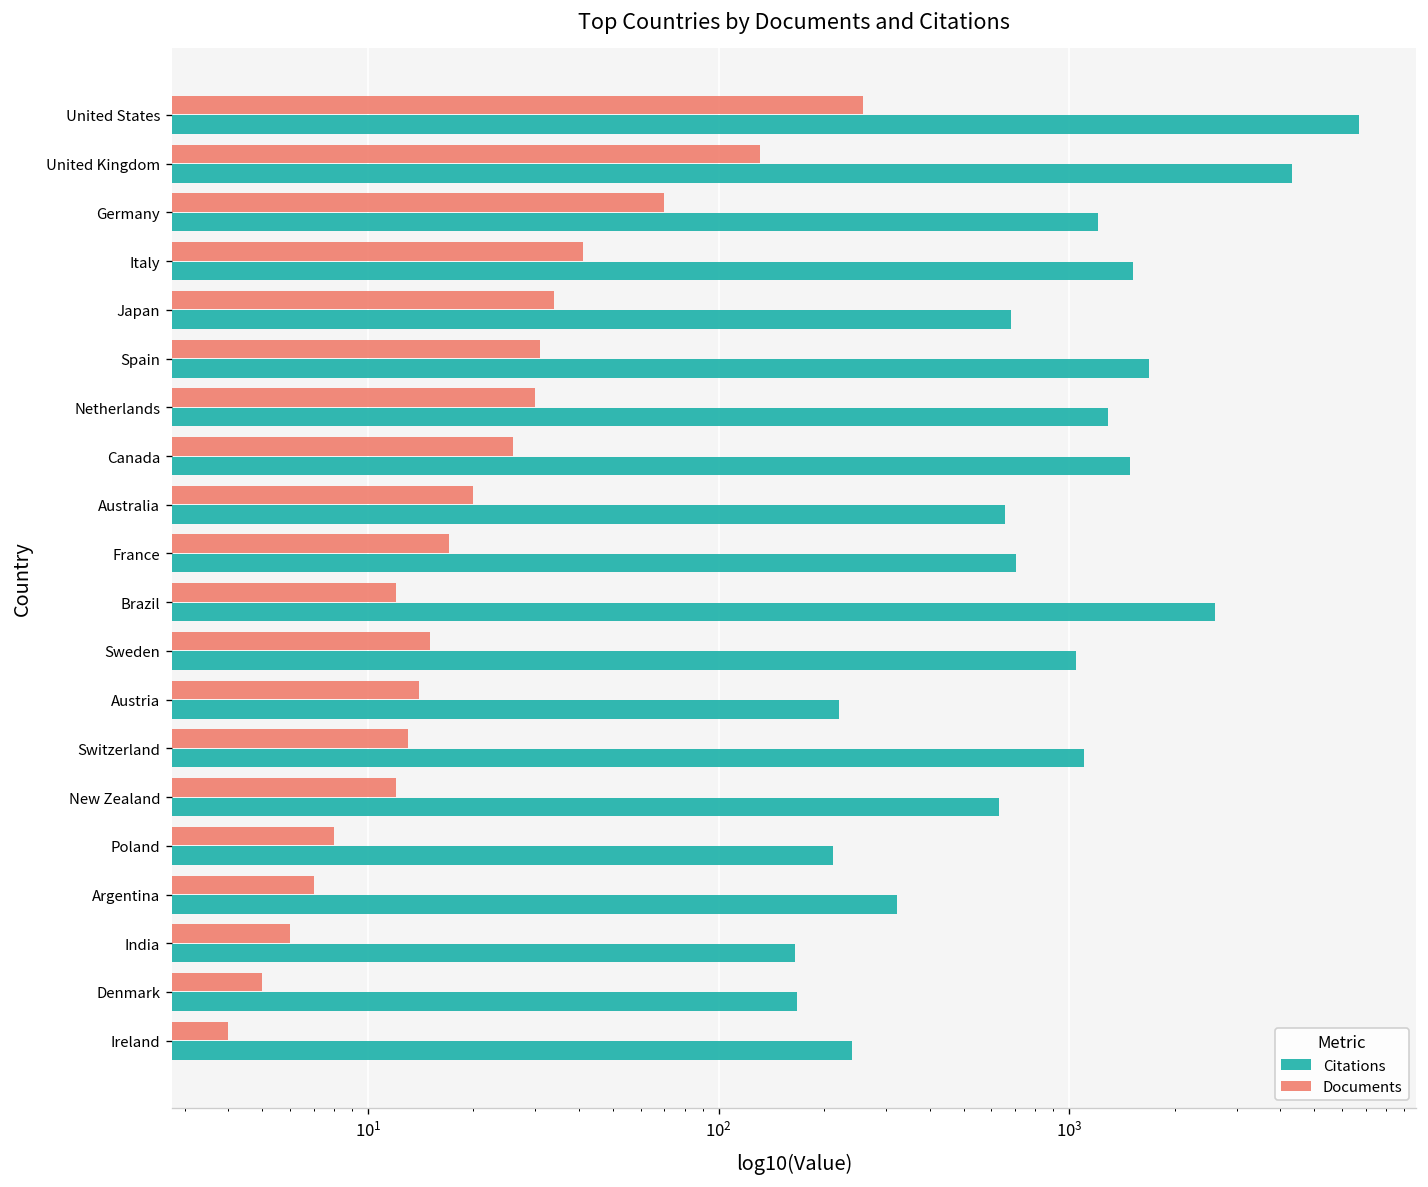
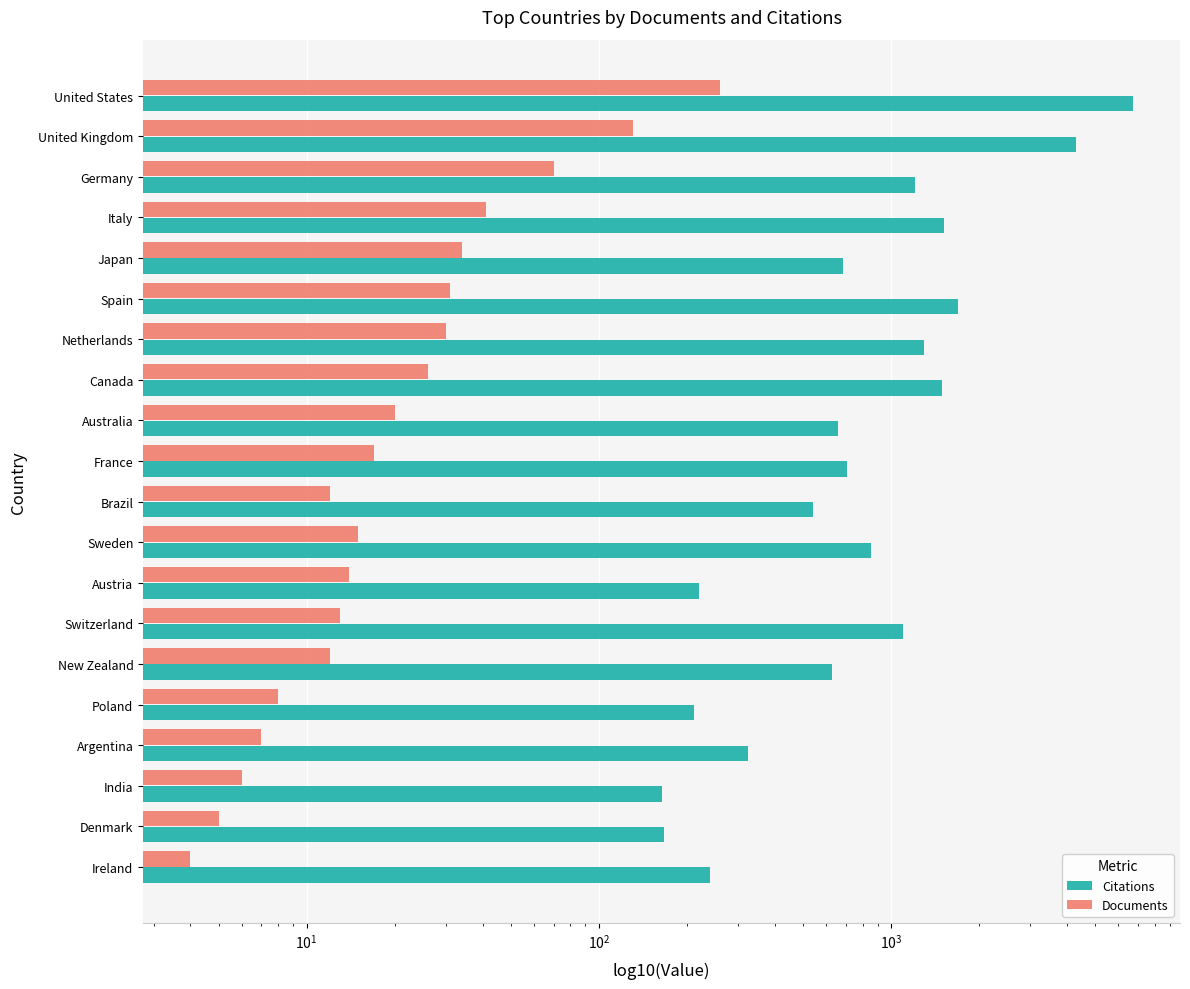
  {
    "Citations": {
      "United States": 6700,
      "United Kingdom": 4300,
      "Germany": 1210,
      "Italy": 1500,
      "Japan": 680,
      "Spain": 1700,
      "Netherlands": 1300,
      "Canada": 1500,
      "Australia": 660,
      "France": 710,
-     "Brazil": 2600,
-     "Sweden": 1050,
+     "Brazil": 540,
+     "Sweden": 860,
      "Austria": 220,
      "Switzerland": 1100,
      "New Zealand": 630,
      "Poland": 210,
      "Argentina": 320,
      "India": 170,
      "Denmark": 170,
      "Ireland": 240
    },
    "Documents": {
      "United States": 260,
      "United Kingdom": 130,
      "Germany": 70,
      "Italy": 41,
      "Japan": 34,
      "Spain": 31,
      "Netherlands": 30,
      "Canada": 26,
      "Australia": 20,
      "France": 17,
      "Brazil": 12,
      "Sweden": 15,
      "Austria": 14,
      "Switzerland": 13,
      "New Zealand": 12,
      "Poland": 8,
      "Argentina": 7,
      "India": 6,
      "Denmark": 5,
      "Ireland": 4
    }
  }
